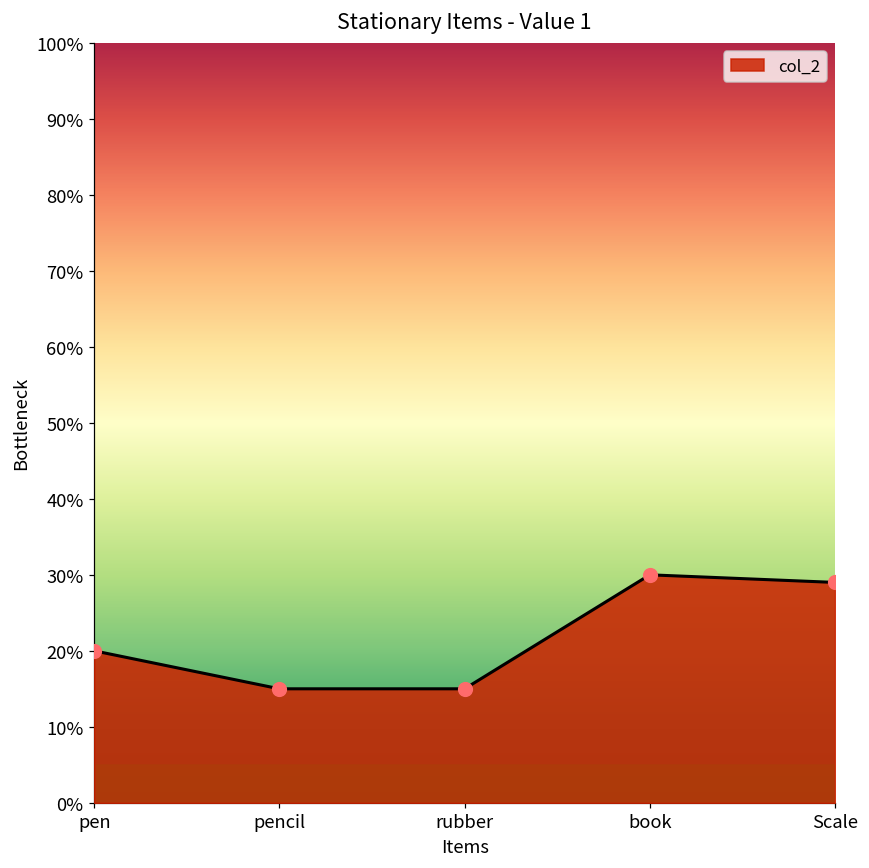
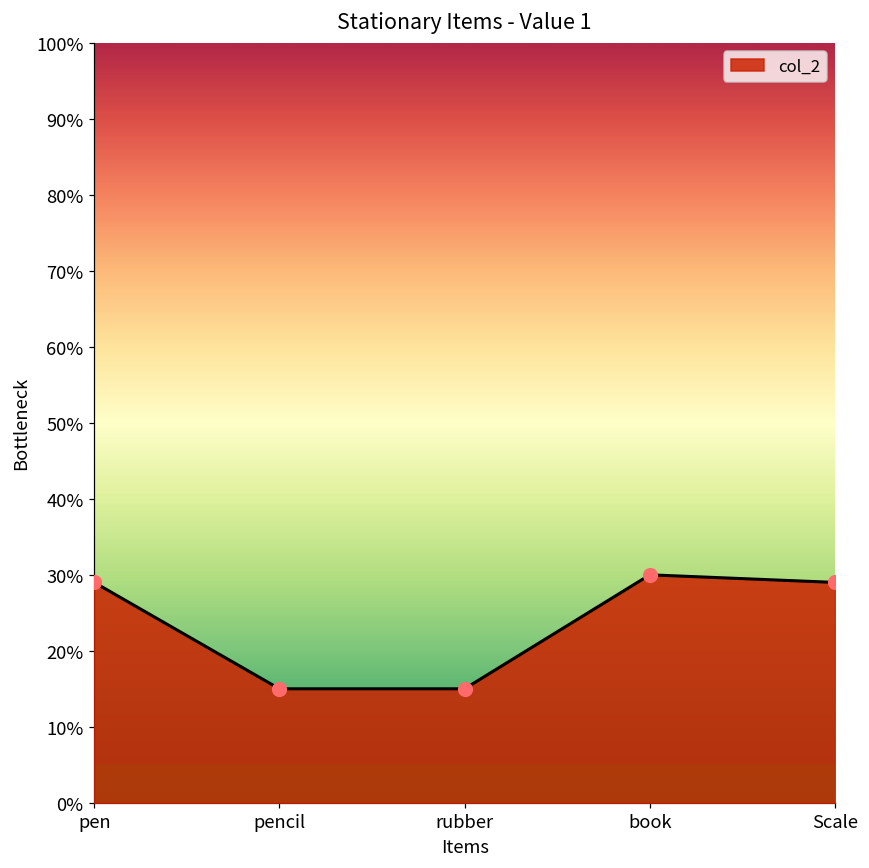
  {
-   "pen": "20%",
+   "pen": "29%",
    "pencil": "15%",
    "rubber": "15%",
    "book": "30%",
    "Scale": "29%"
  }
